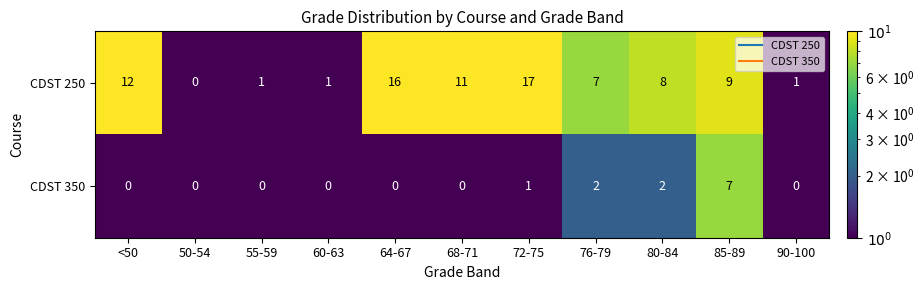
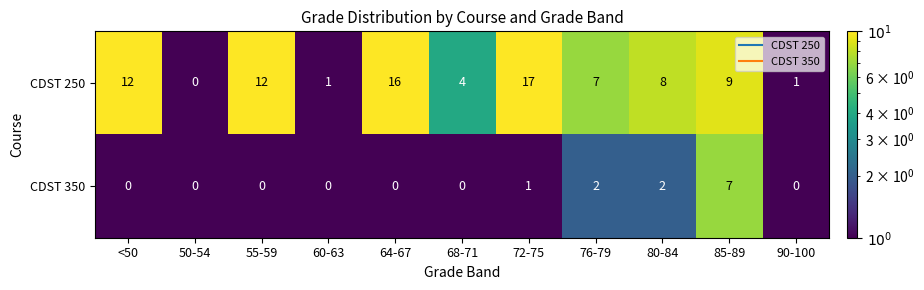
  {
    "CDST 250": {
      "<50": 12,
      "50-54": 0,
-     "55-59": 1,
+     "55-59": 12,
      "60-63": 1,
      "64-67": 16,
-     "68-71": 11,
+     "68-71": 4,
      "72-75": 17,
      "76-79": 7,
      "80-84": 8,
      "85-89": 9,
      "90-100": 1
    },
    "CDST 350": {
      "<50": 0,
      "50-54": 0,
      "55-59": 0,
      "60-63": 0,
      "64-67": 0,
      "68-71": 0,
      "72-75": 1,
      "76-79": 2,
      "80-84": 2,
      "85-89": 7,
      "90-100": 0
    }
  }
